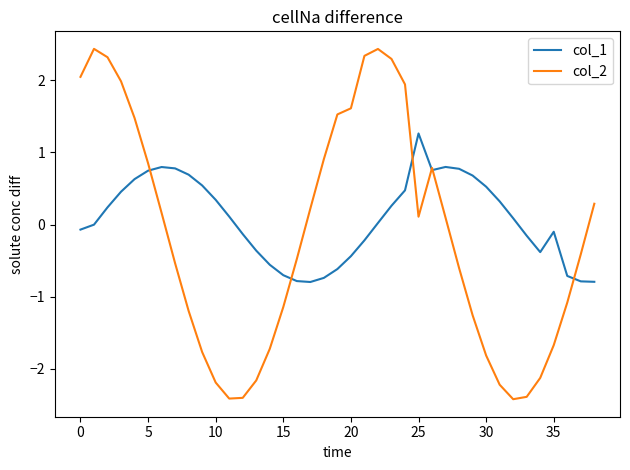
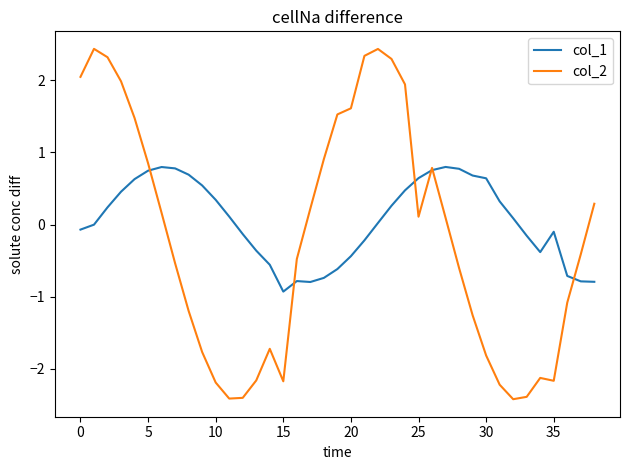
  {
    "col_1": {
      "0": -0.1,
      "5": 0.7,
      "10": 0.3,
-     "15": -0.7,
+     "15": -0.9,
      "20": -0.4,
-     "25": 1.3,
-     "30": 0.5,
+     "25": 0.6,
+     "30": 0.6,
      "35": -0.1
    },
    "col_2": {
      "0": 2.0,
      "5": 0.8,
      "10": -2.2,
-     "15": -1.1,
+     "15": -2.2,
      "20": 1.6,
      "25": 0.1,
      "30": -1.8,
-     "35": -1.7
+     "35": -2.2
    }
  }
